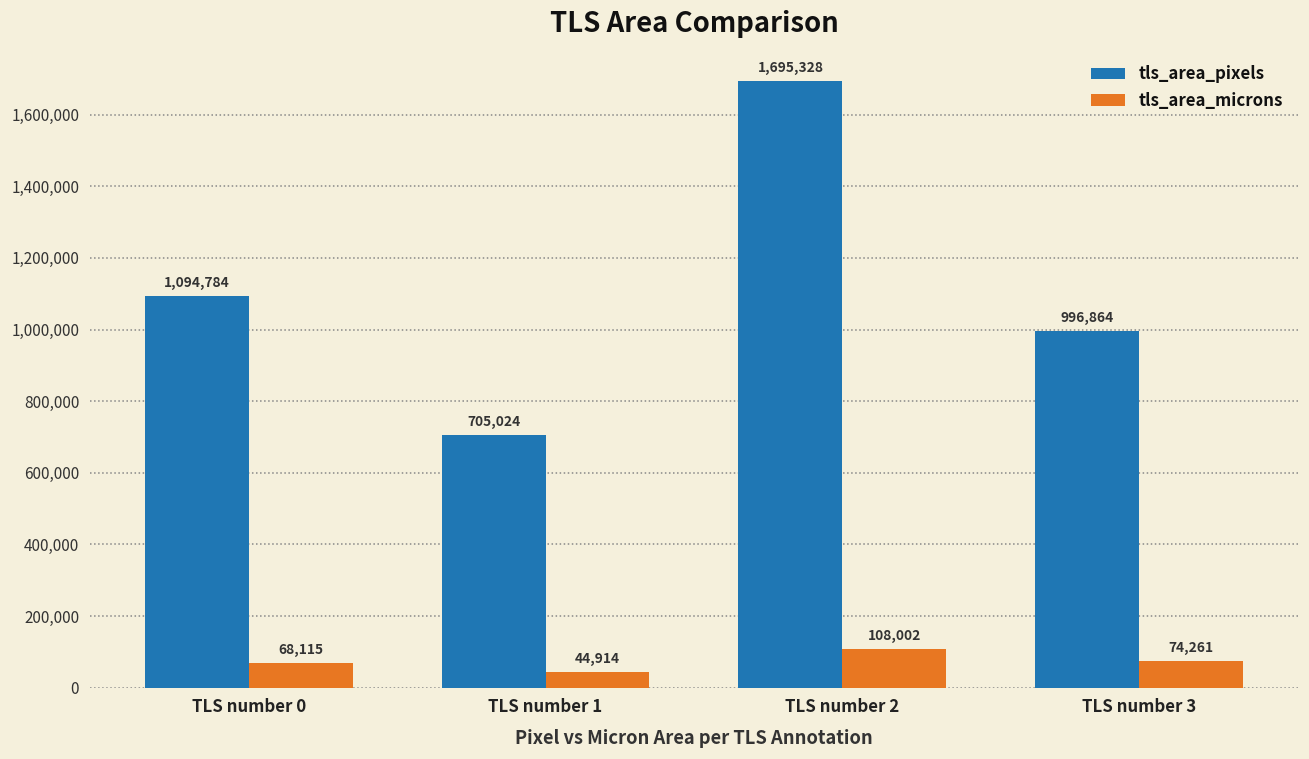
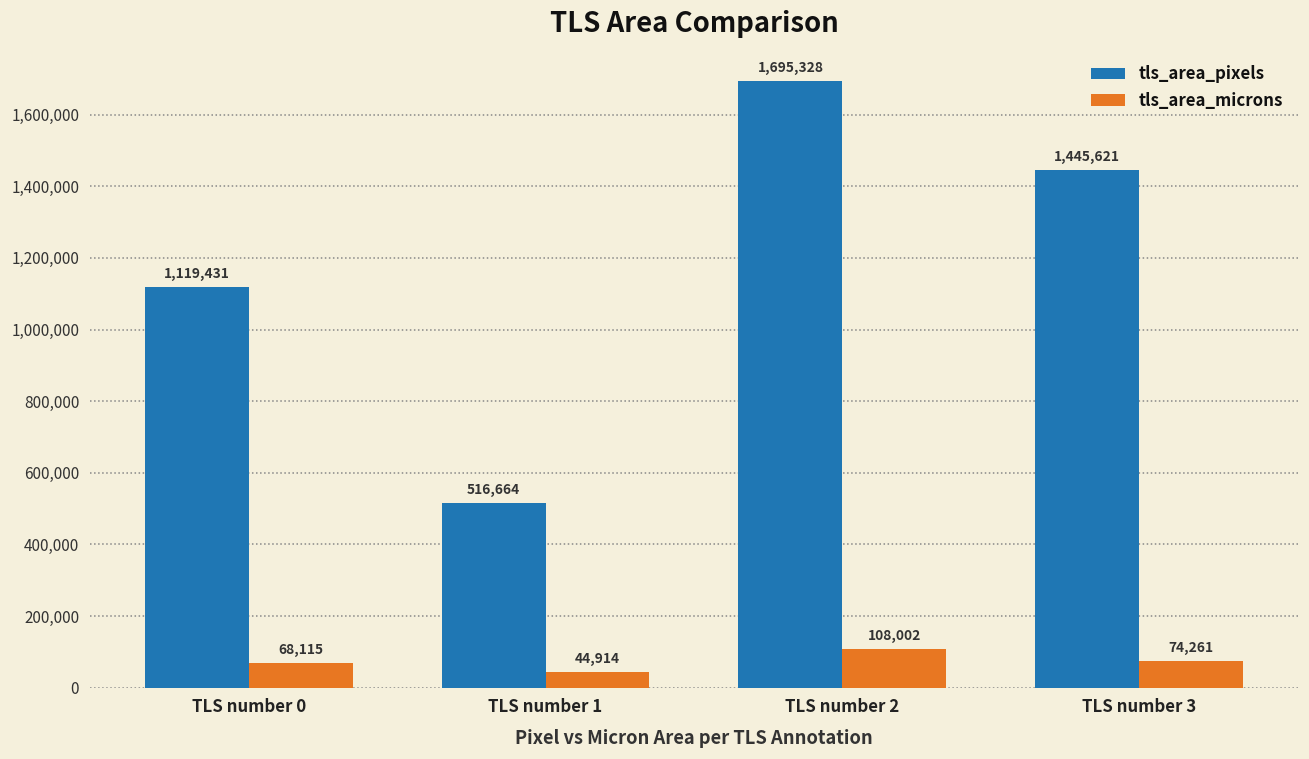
  {
    "tls_area_pixels": {
-     "TLS number 0": "1,094,784",
-     "TLS number 1": "705,024",
+     "TLS number 0": "1,119,431",
+     "TLS number 1": "516,664",
      "TLS number 2": "1,695,328",
-     "TLS number 3": "996,864"
+     "TLS number 3": "1,445,621"
    },
    "tls_area_microns": {
      "TLS number 0": "68,115",
      "TLS number 1": "44,914",
      "TLS number 2": "108,002",
      "TLS number 3": "74,261"
    }
  }
